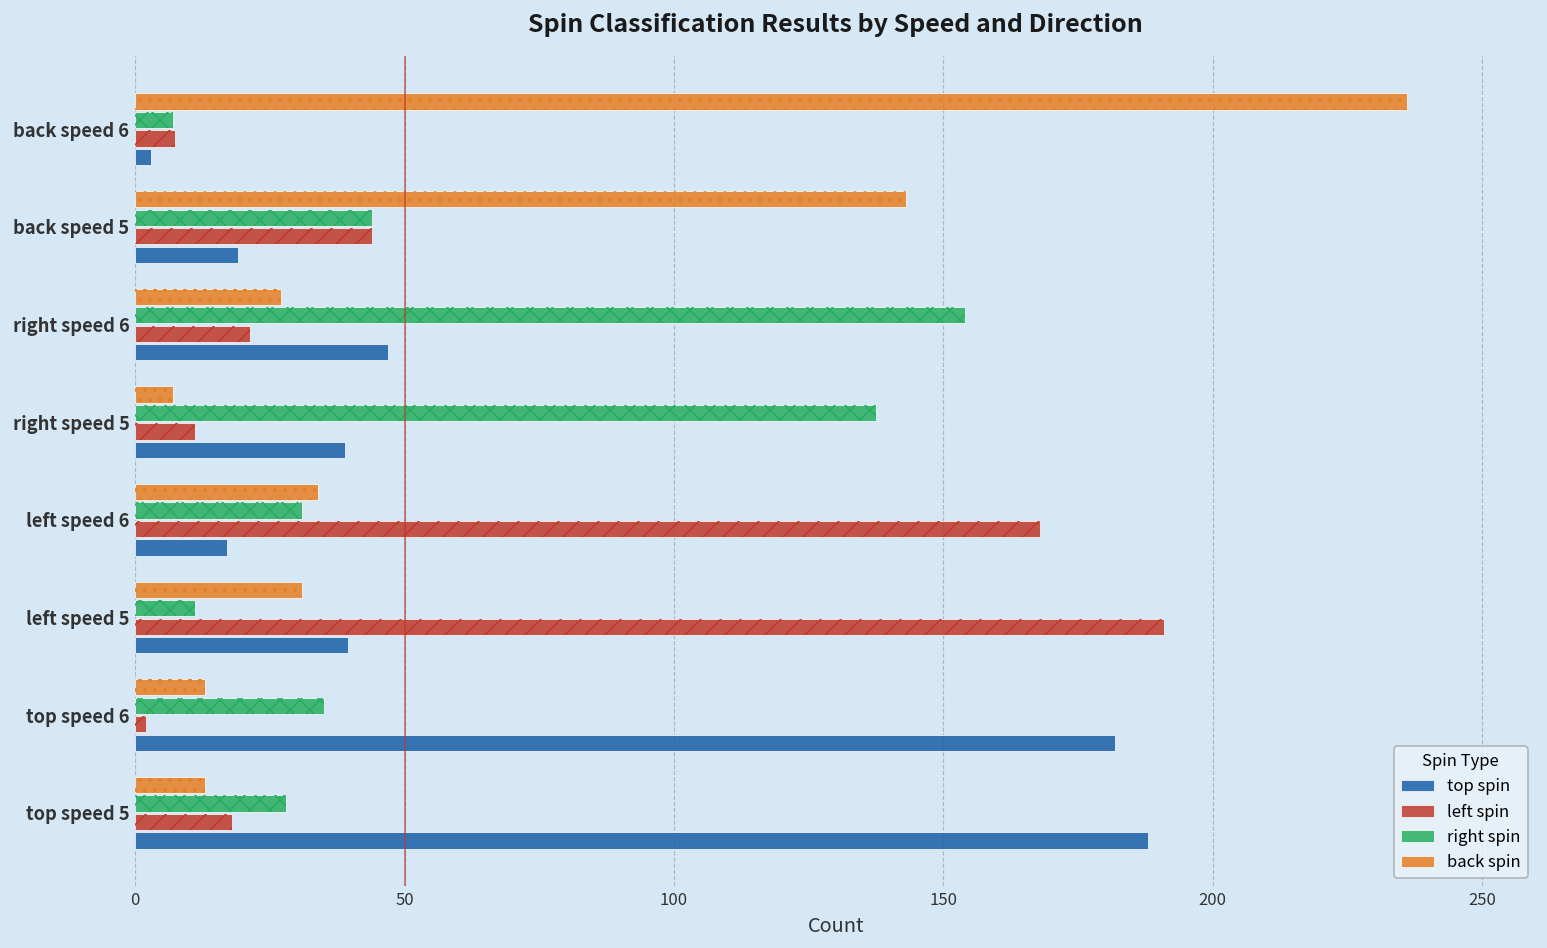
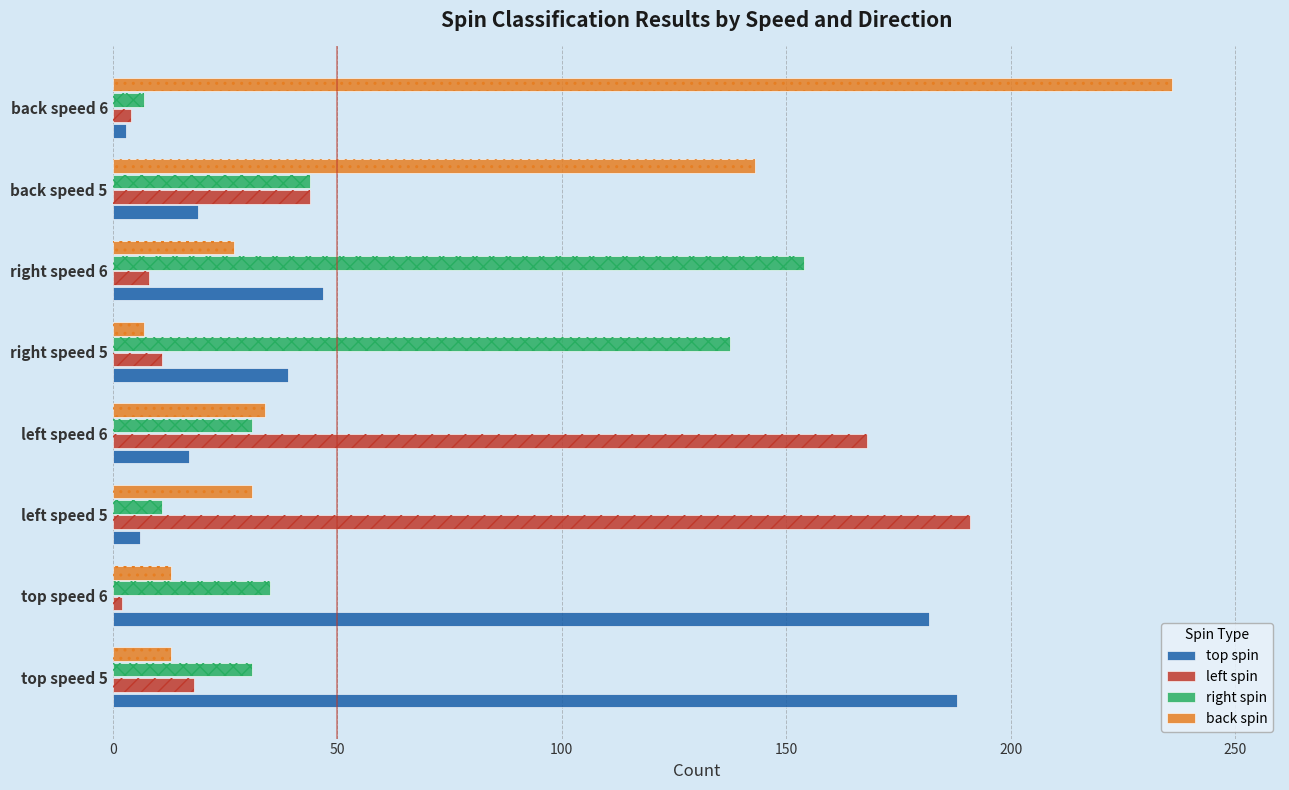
  {
    "top spin": {
      "back speed 6": 3,
      "back speed 5": 19,
      "right speed 6": 47,
      "right speed 5": 39,
      "left speed 6": 17,
-     "left speed 5": 39,
+     "left speed 5": 6,
      "top speed 6": 182,
      "top speed 5": 188
    },
    "left spin": {
-     "back speed 6": 7,
+     "back speed 6": 4,
      "back speed 5": 44,
-     "right speed 6": 21,
+     "right speed 6": 8,
      "right speed 5": 11,
      "left speed 6": 168,
      "left speed 5": 191,
      "top speed 6": 2,
      "top speed 5": 18
    },
    "right spin": {
      "back speed 6": 7,
      "back speed 5": 44,
      "right speed 6": 154,
      "right speed 5": 138,
      "left speed 6": 31,
      "left speed 5": 11,
      "top speed 6": 35,
-     "top speed 5": 28
+     "top speed 5": 31
    },
    "back spin": {
      "back speed 6": 236,
      "back speed 5": 143,
      "right speed 6": 27,
      "right speed 5": 7,
      "left speed 6": 34,
      "left speed 5": 31,
      "top speed 6": 13,
      "top speed 5": 13
    }
  }
